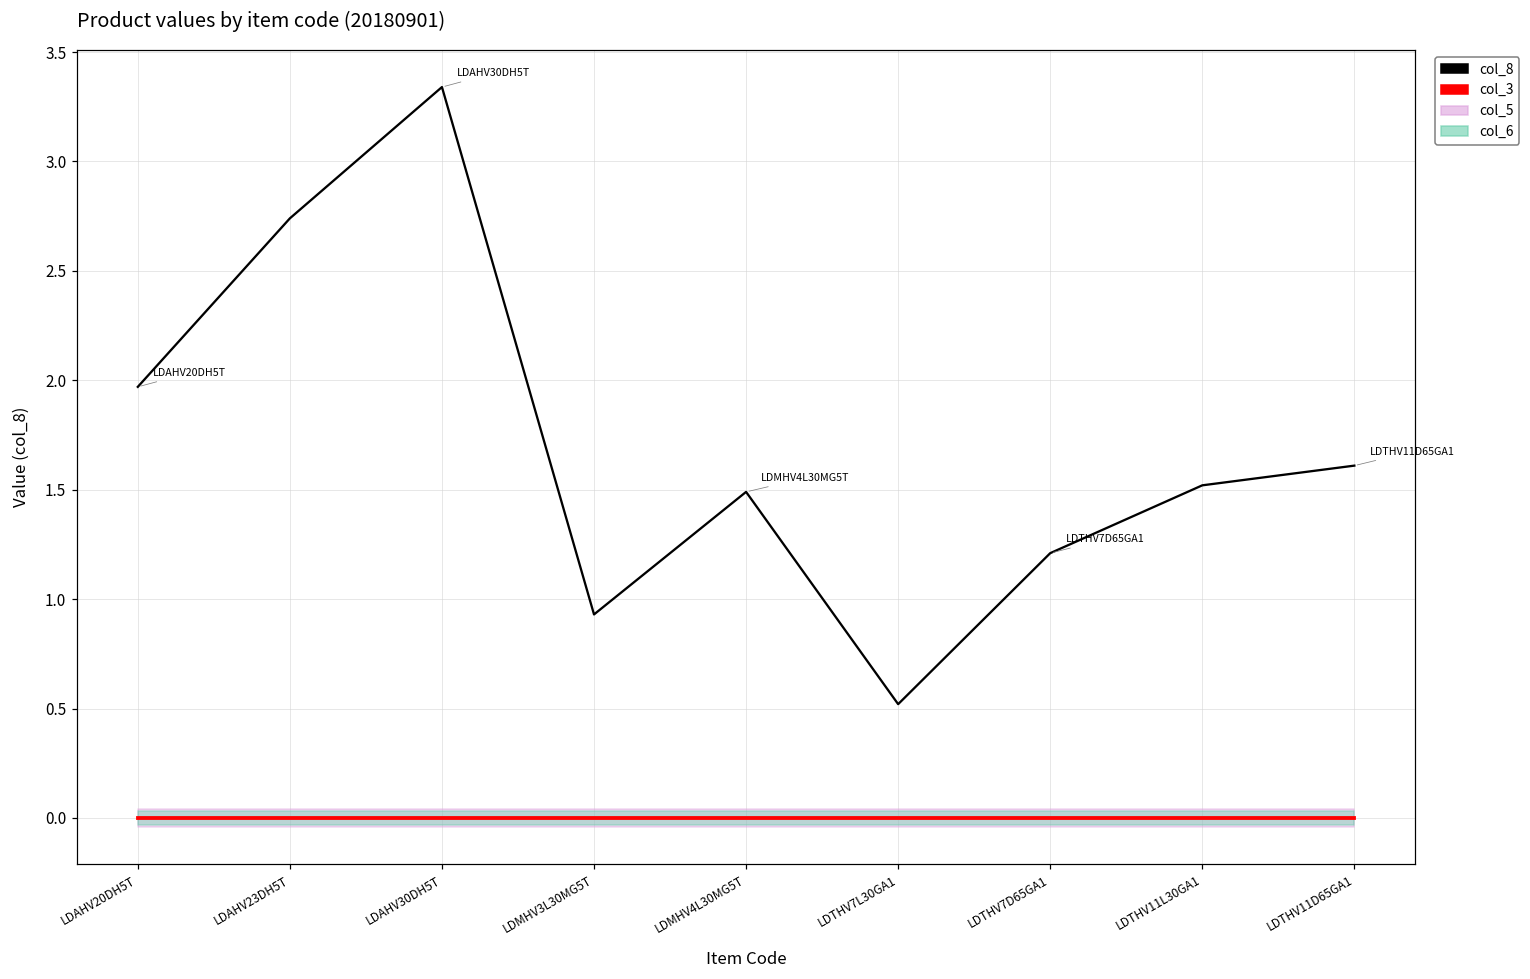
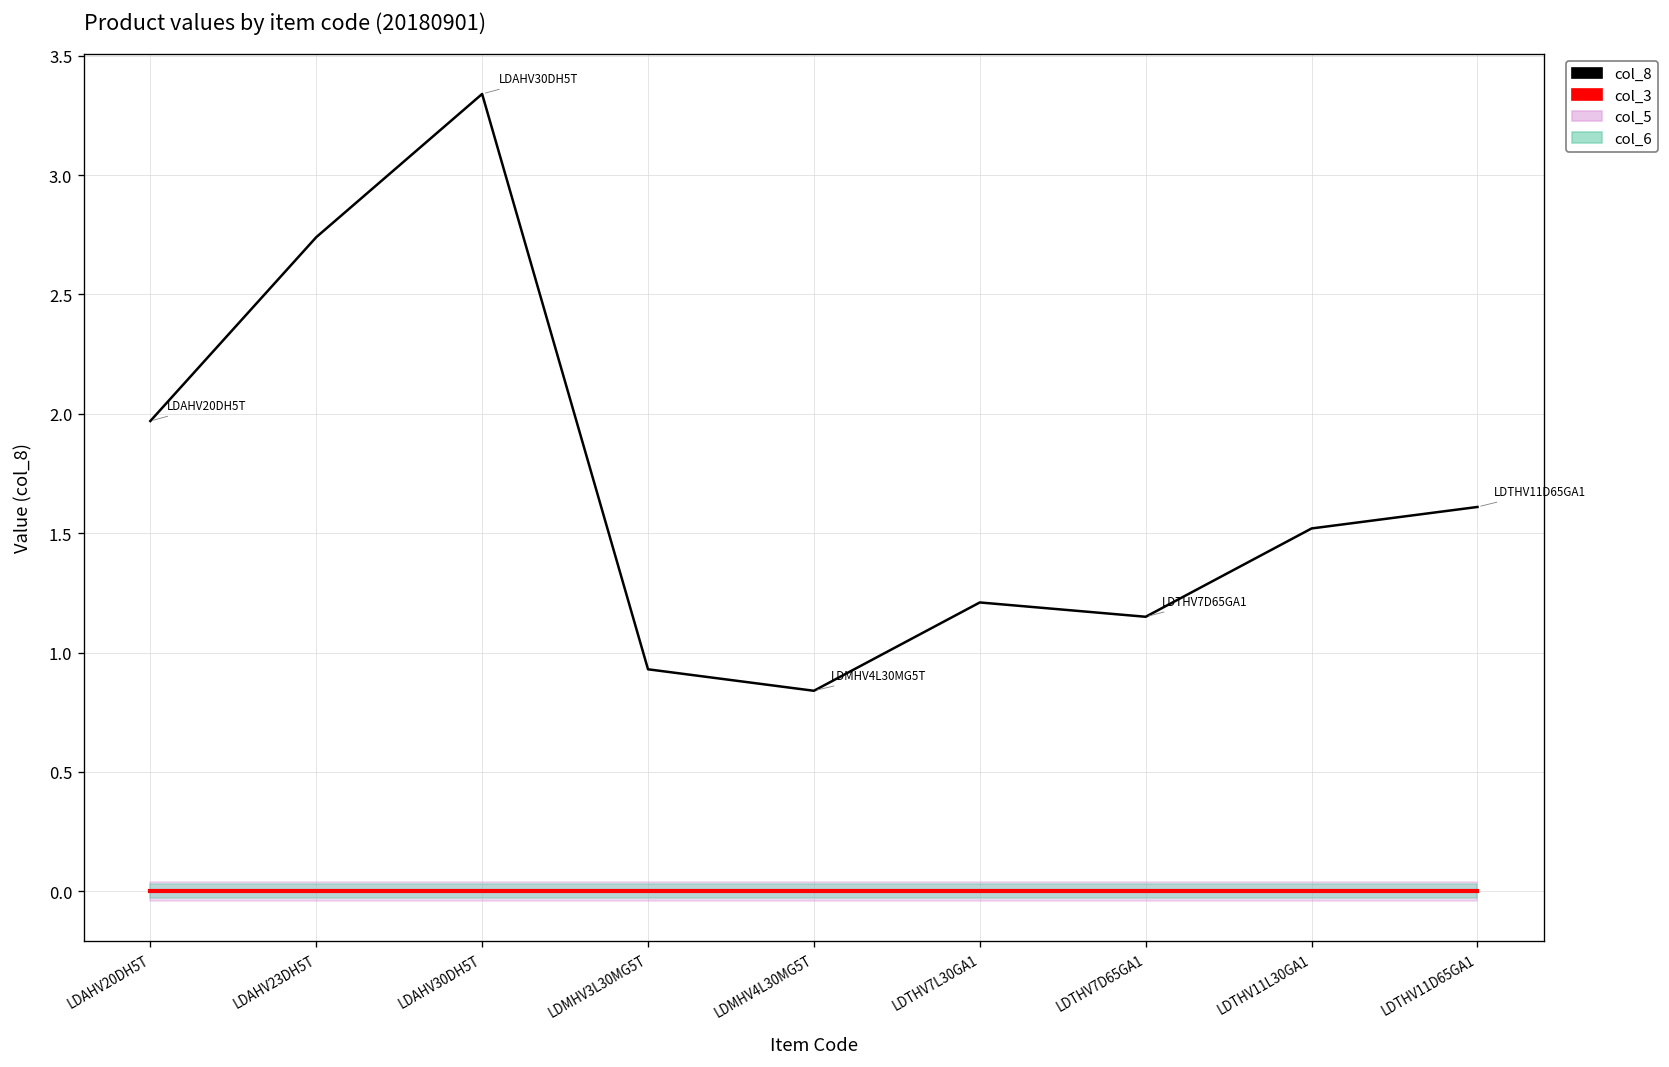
  {
    "col_8": {
      "LDAHV20DH5T": 1.97,
      "LDAHV23DH5T": 2.74,
      "LDAHV30DH5T": 3.34,
      "LDMHV3L30MG5T": 0.93,
-     "LDMHV4L30MG5T": 1.49,
-     "LDTHV7L30GA1": 0.52,
-     "LDTHV7D65GA1": 1.21,
+     "LDMHV4L30MG5T": 0.84,
+     "LDTHV7L30GA1": 1.21,
+     "LDTHV7D65GA1": 1.15,
      "LDTHV11L30GA1": 1.52,
      "LDTHV11D65GA1": 1.61
    },
    "col_3": {
      "LDAHV20DH5T": 0.00,
      "LDAHV23DH5T": 0.00,
      "LDAHV30DH5T": 0.00,
      "LDMHV3L30MG5T": 0.00,
      "LDMHV4L30MG5T": 0.00,
      "LDTHV7L30GA1": 0.00,
      "LDTHV7D65GA1": 0.00,
      "LDTHV11L30GA1": 0.00,
      "LDTHV11D65GA1": 0.00
    }
  }
